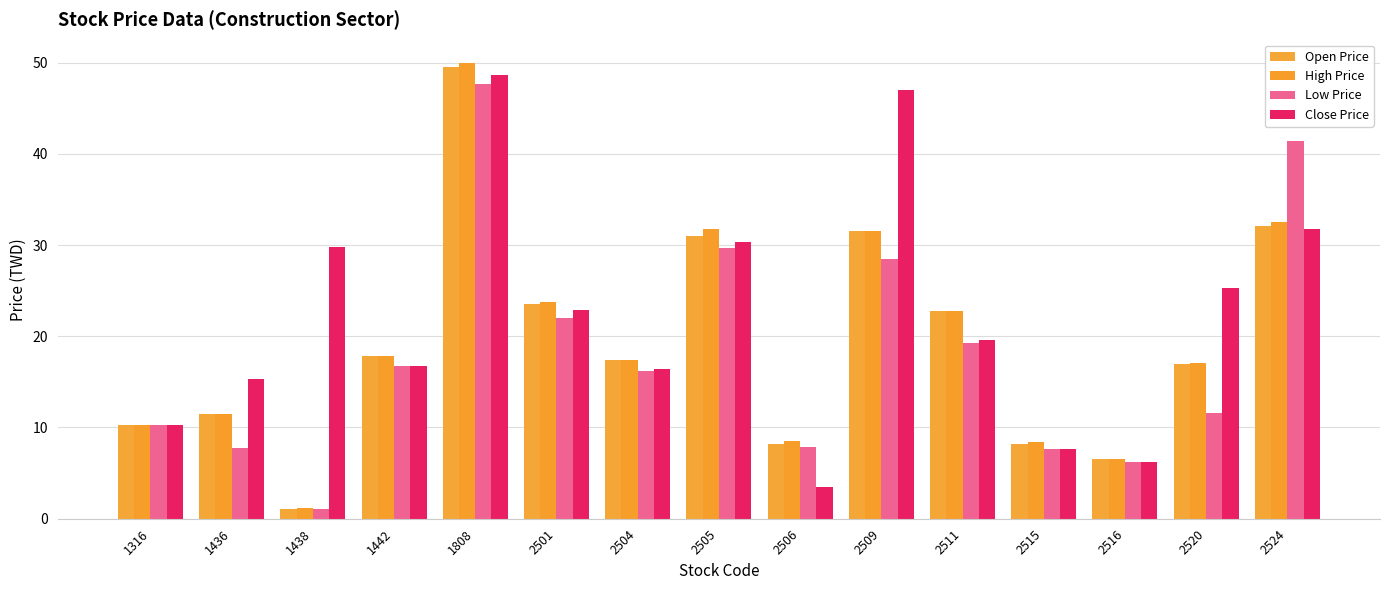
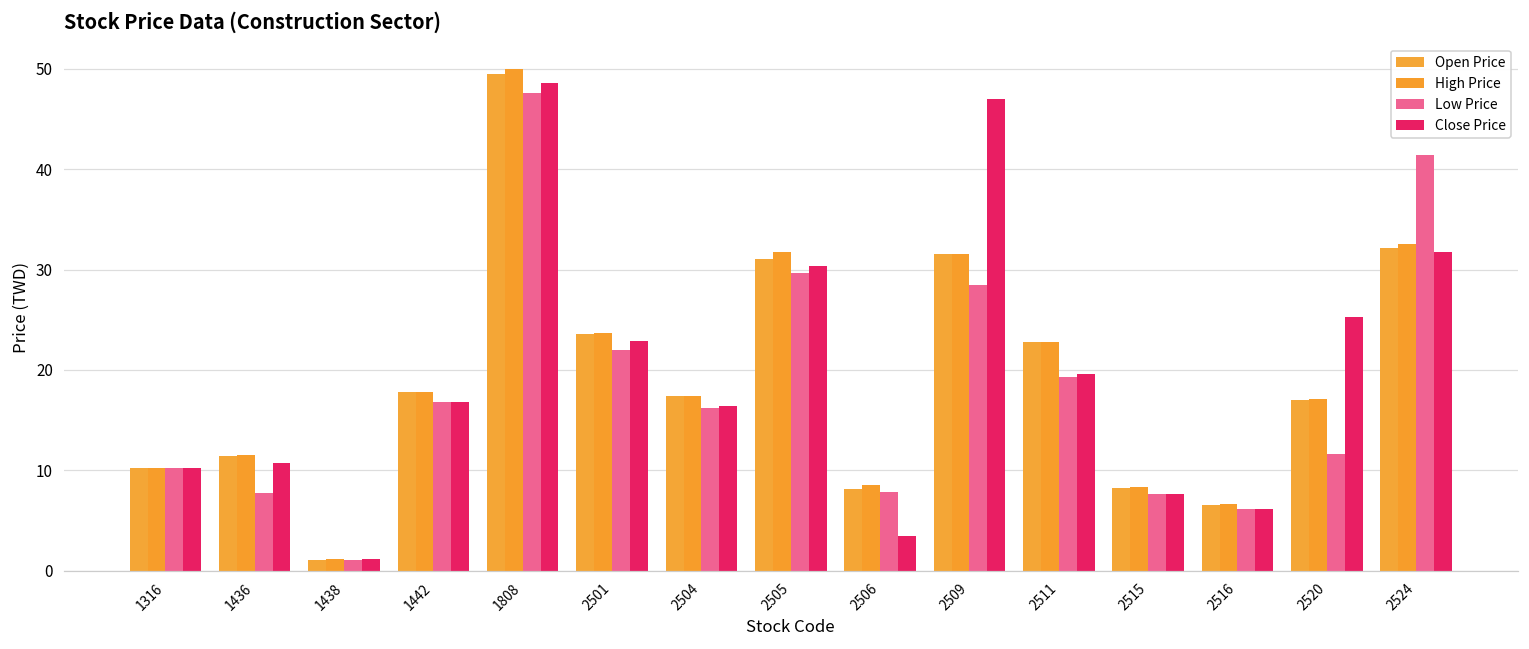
  {
    "Low Price": {
      "1316": 10,
      "1436": 8,
      "1438": 1,
      "1442": 17,
      "1808": 48,
      "2501": 22,
      "2504": 16,
      "2505": 30,
      "2506": 8,
      "2509": 28,
      "2511": 19,
      "2515": 8,
      "2516": 6,
      "2520": 12,
      "2524": 41
    },
    "Close Price": {
      "1316": 10,
-     "1436": 15,
-     "1438": 30,
+     "1436": 11,
+     "1438": 1,
      "1442": 17,
      "1808": 49,
      "2501": 23,
      "2504": 16,
      "2505": 30,
      "2506": 3,
      "2509": 47,
      "2511": 20,
      "2515": 8,
      "2516": 6,
      "2520": 25,
      "2524": 32
    }
  }
